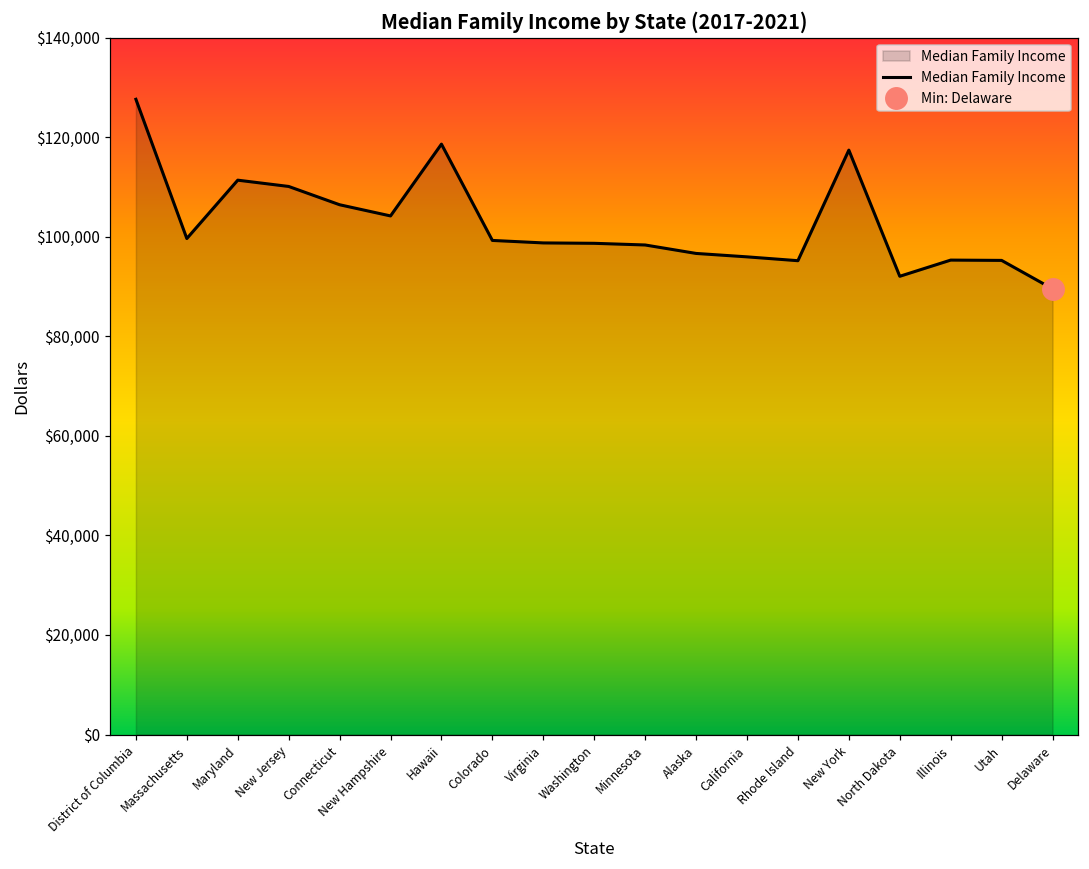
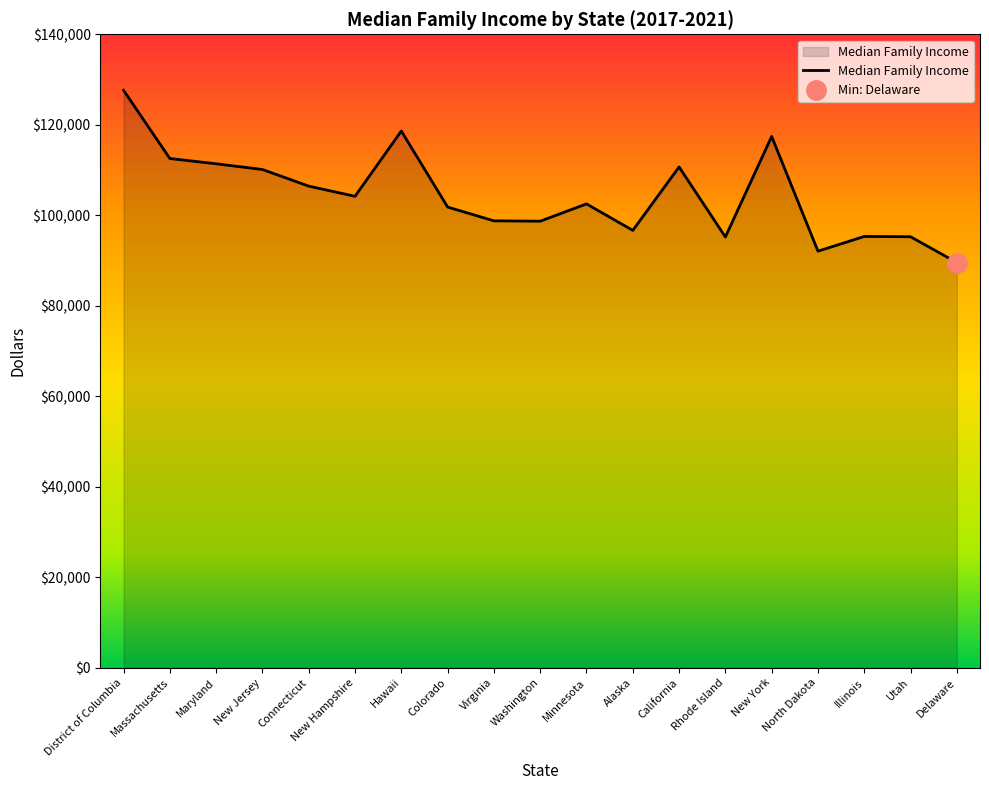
  {
    "Median Family Income": {
      "District of Columbia": "$128,000",
-     "Massachusetts": "$100,000",
+     "Massachusetts": "$113,000",
      "Maryland": "$111,000",
      "New Jersey": "$110,000",
      "Connecticut": "$106,000",
      "New Hampshire": "$104,000",
      "Hawaii": "$119,000",
-     "Colorado": "$99,000",
+     "Colorado": "$102,000",
      "Virginia": "$99,000",
      "Washington": "$99,000",
-     "Minnesota": "$98,000",
+     "Minnesota": "$103,000",
      "Alaska": "$97,000",
-     "California": "$96,000",
+     "California": "$111,000",
      "Rhode Island": "$95,000",
      "New York": "$117,000",
      "North Dakota": "$92,000",
      "Illinois": "$95,000",
      "Utah": "$95,000"
    }
  }
